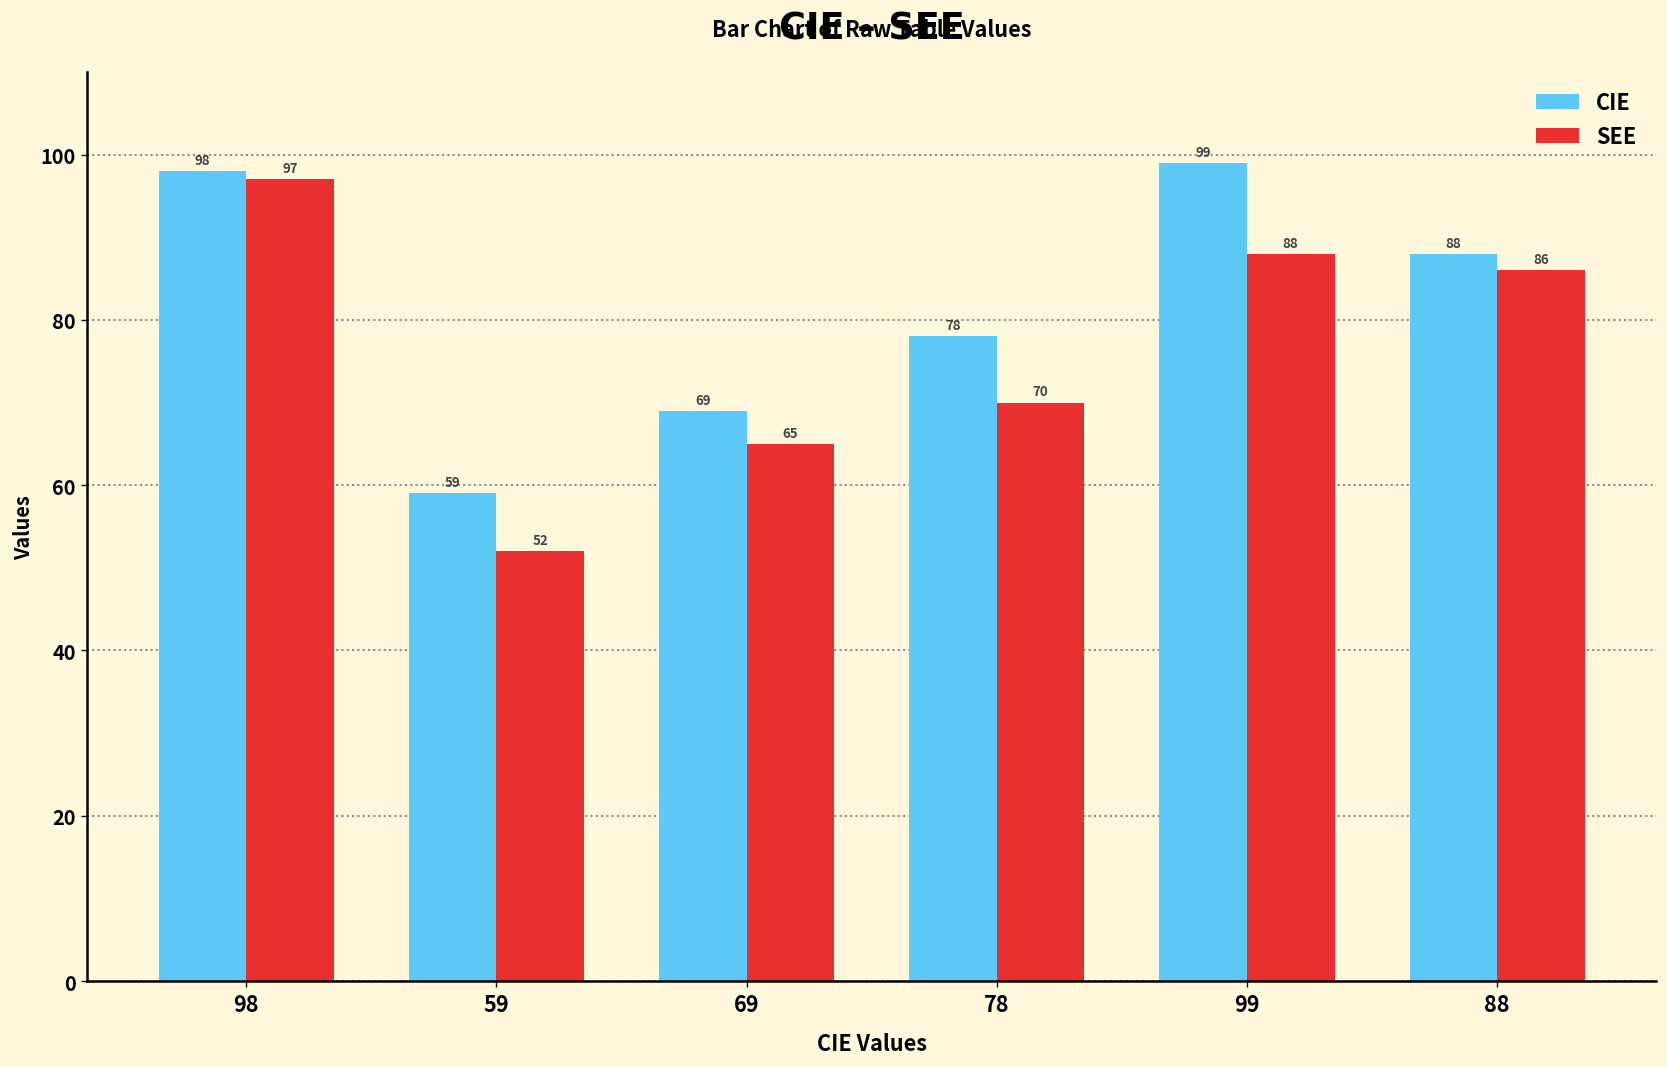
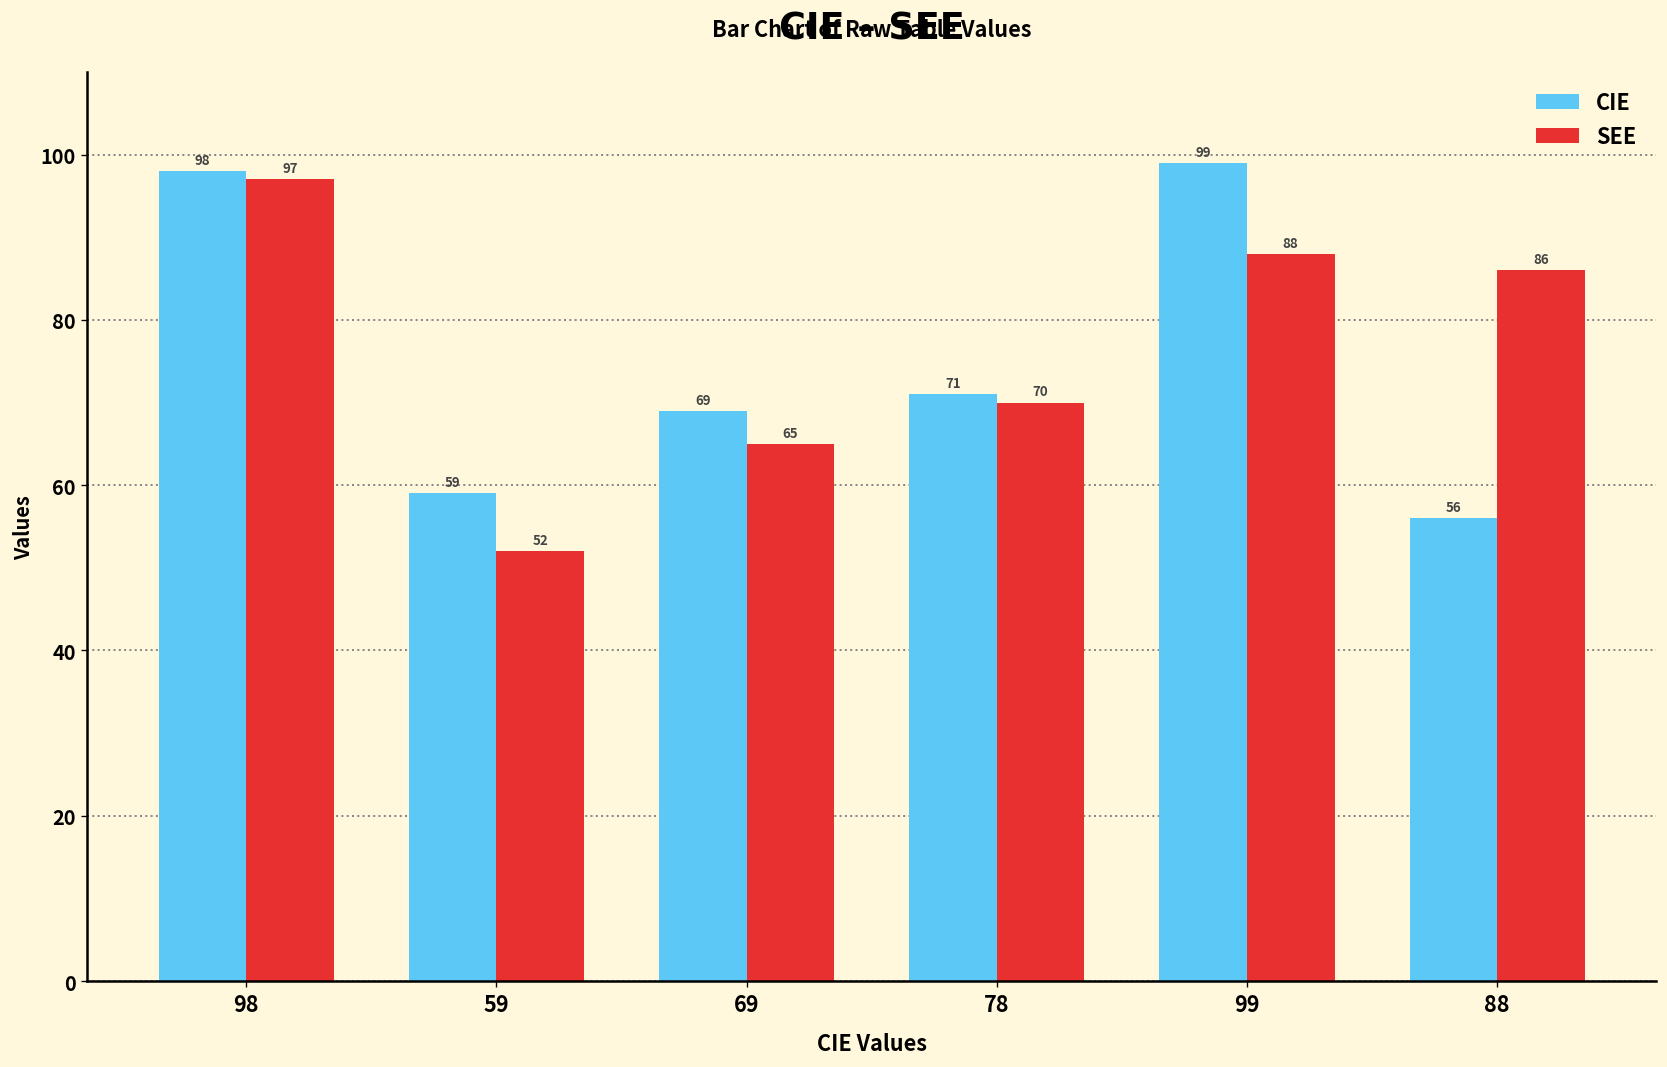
  {
    "CIE": {
      "98": 98,
      "59": 59,
      "69": 69,
-     "78": 78,
+     "78": 71,
      "99": 99,
-     "88": 88
+     "88": 56
    },
    "SEE": {
      "98": 97,
      "59": 52,
      "69": 65,
      "78": 70,
      "99": 88,
      "88": 86
    }
  }
